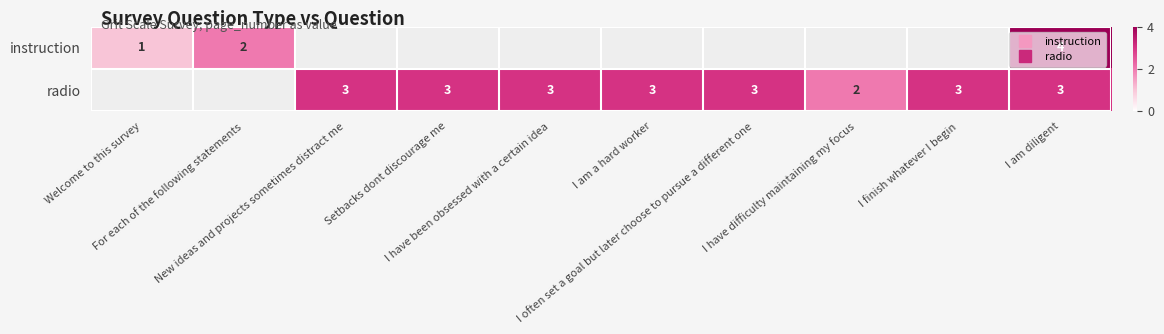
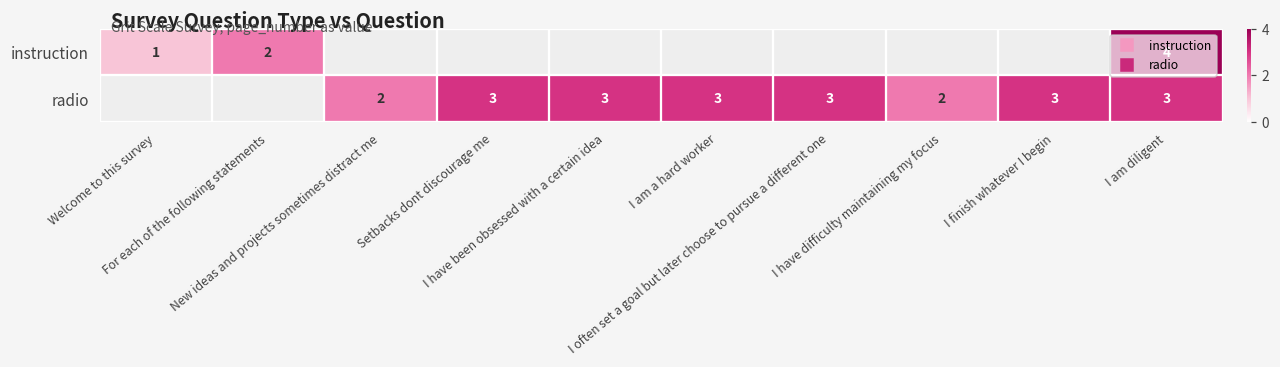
  {
    "instruction": {
      "Welcome to this survey": 1,
      "For each of the following statements": 2
    },
    "radio": {
-     "New ideas and projects sometimes distract me": 3,
+     "New ideas and projects sometimes distract me": 2,
      "Setbacks dont discourage me": 3,
      "I have been obsessed with a certain idea": 3,
      "I am a hard worker": 3,
      "I often set a goal but later choose to pursue a different one": 3,
      "I have difficulty maintaining my focus": 2,
      "I finish whatever I begin": 3,
      "I am diligent": 3
    }
  }
